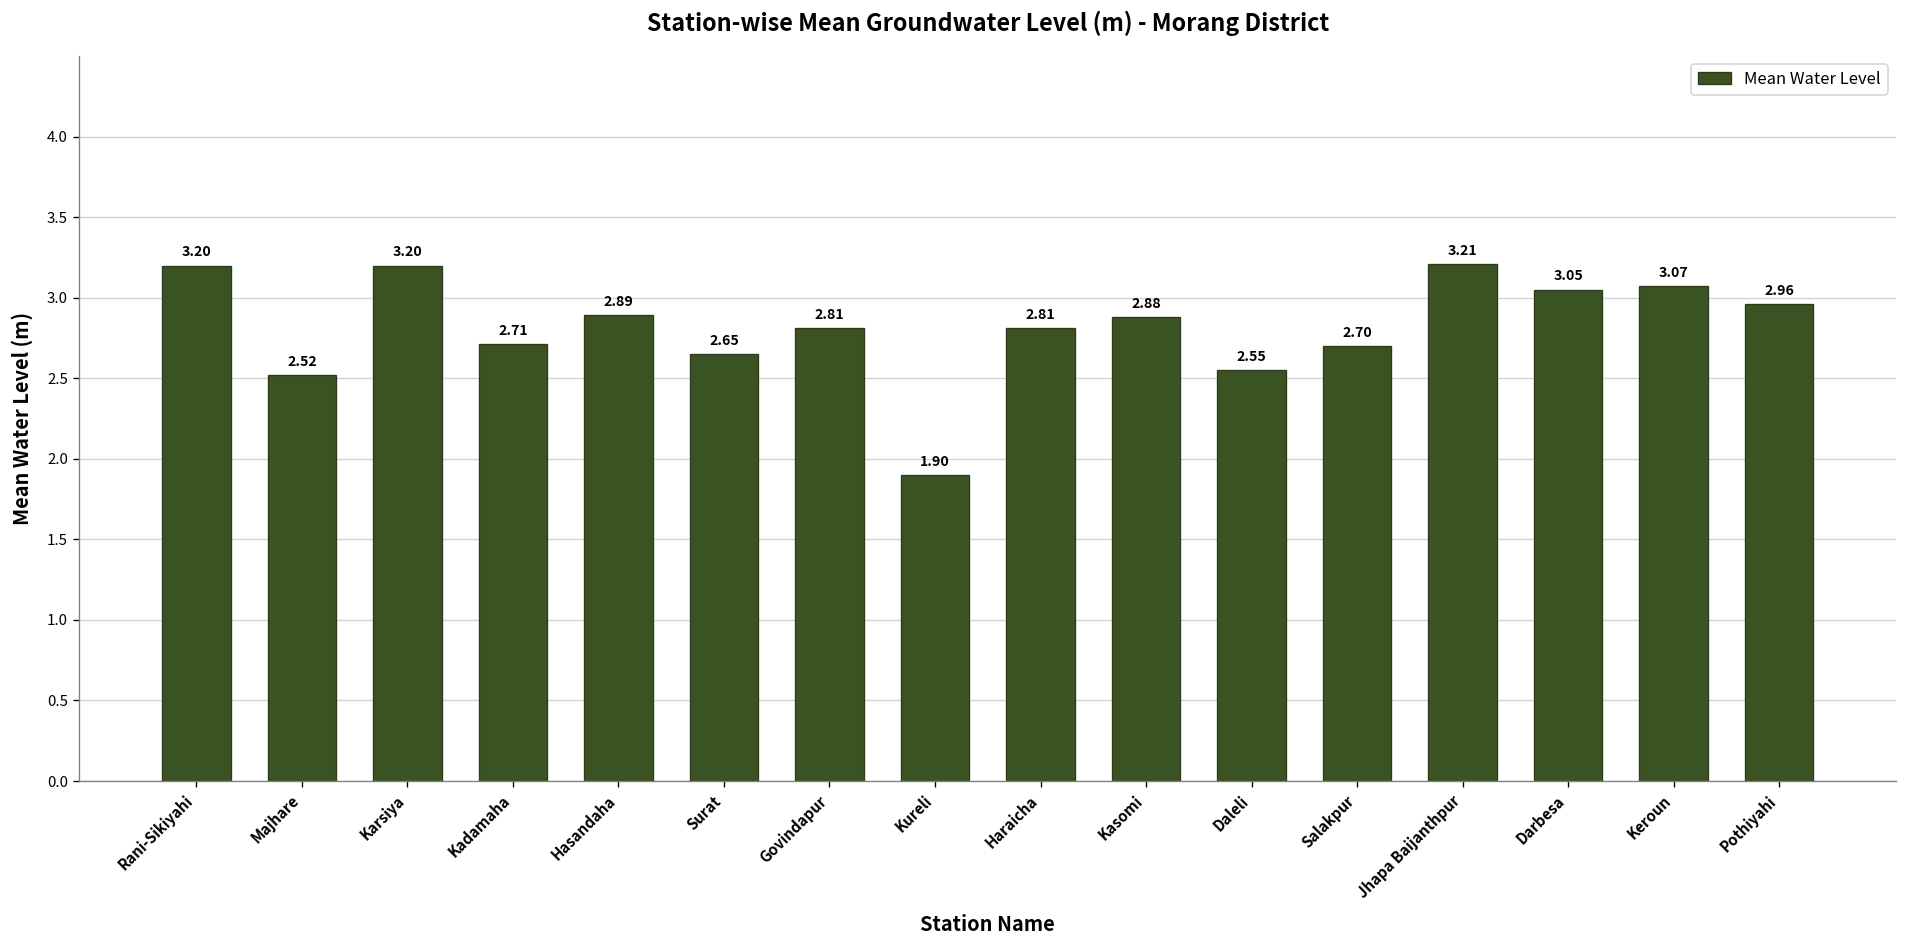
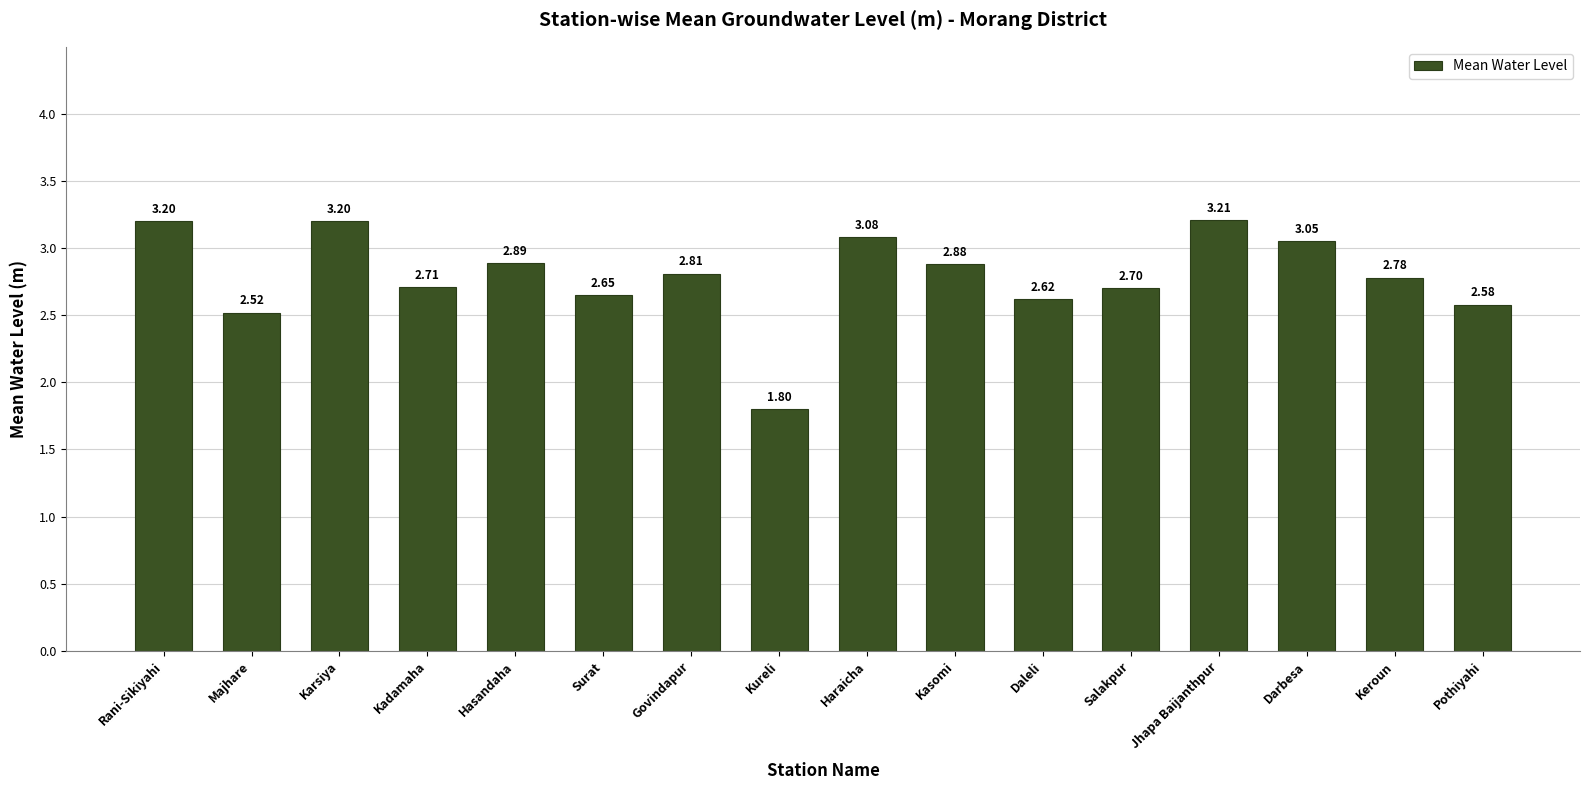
  {
    "Rani-Sikiyahi": 3.20,
    "Majhare": 2.52,
    "Karsiya": 3.20,
    "Kadamaha": 2.71,
    "Hasandaha": 2.89,
    "Surat": 2.65,
    "Govindapur": 2.81,
-   "Kureli": 1.90,
-   "Haraicha": 2.81,
+   "Kureli": 1.80,
+   "Haraicha": 3.08,
    "Kasomi": 2.88,
-   "Daleli": 2.55,
+   "Daleli": 2.62,
    "Salakpur": 2.70,
    "Jhapa Baijanthpur": 3.21,
    "Darbesa": 3.05,
-   "Keroun": 3.07,
-   "Pothiyahi": 2.96
+   "Keroun": 2.78,
+   "Pothiyahi": 2.58
  }
